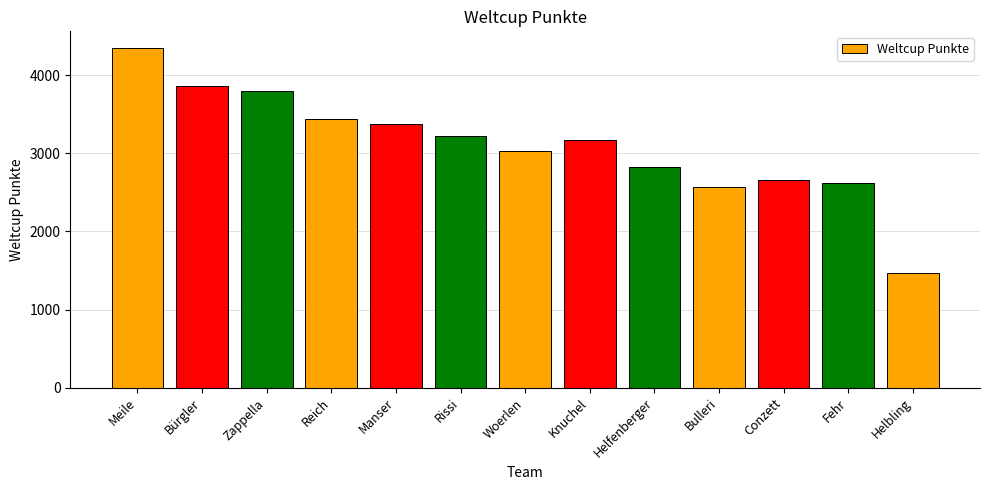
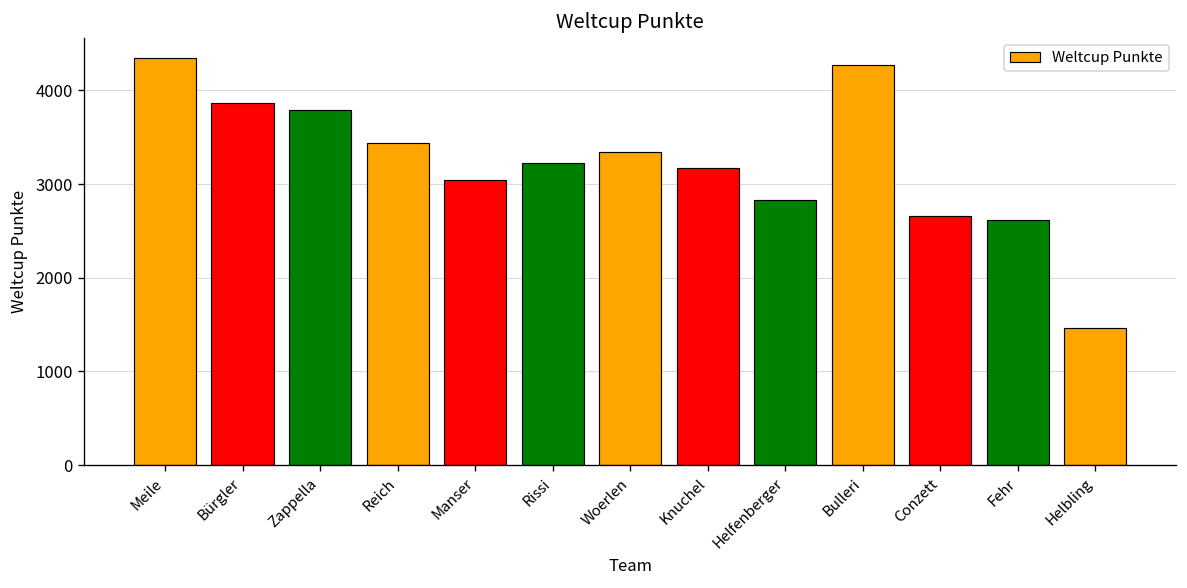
  {
    "Meile": 4300,
    "Bürgler": 3900,
    "Zappella": 3800,
    "Reich": 3400,
-   "Manser": 3400,
+   "Manser": 3000,
    "Rissi": 3200,
-   "Woerlen": 3000,
+   "Woerlen": 3300,
    "Knuchel": 3200,
    "Helfenberger": 2800,
-   "Bulleri": 2600,
+   "Bulleri": 4300,
    "Conzett": 2700,
    "Fehr": 2600,
    "Helbling": 1500
  }
